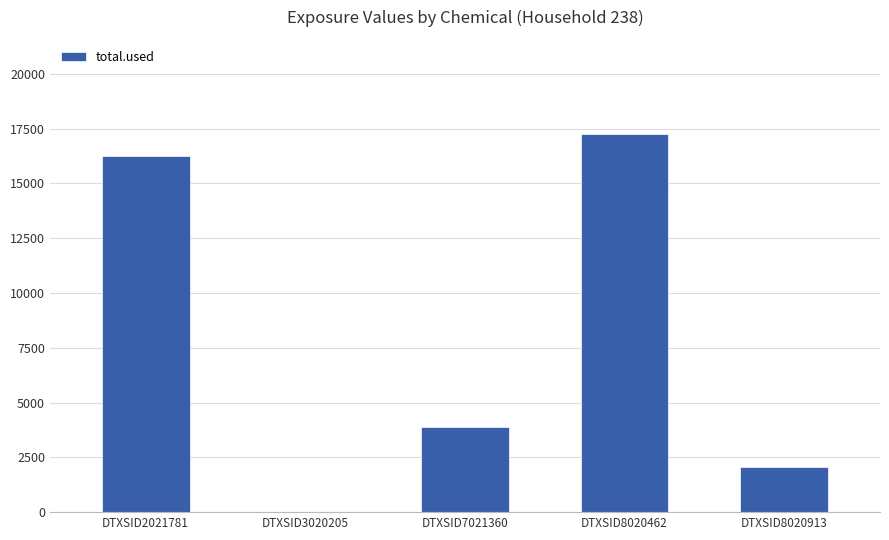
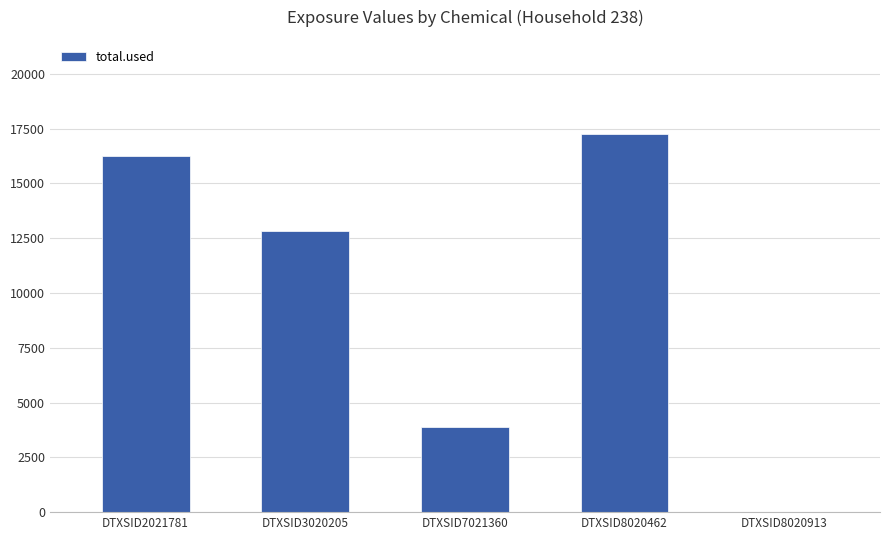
  {
    "DTXSID2021781": 16300,
-   "DTXSID3020205": 0,
+   "DTXSID3020205": 12800,
    "DTXSID7021360": 3900,
    "DTXSID8020462": 17200,
-   "DTXSID8020913": 2100
+   "DTXSID8020913": 0
  }
